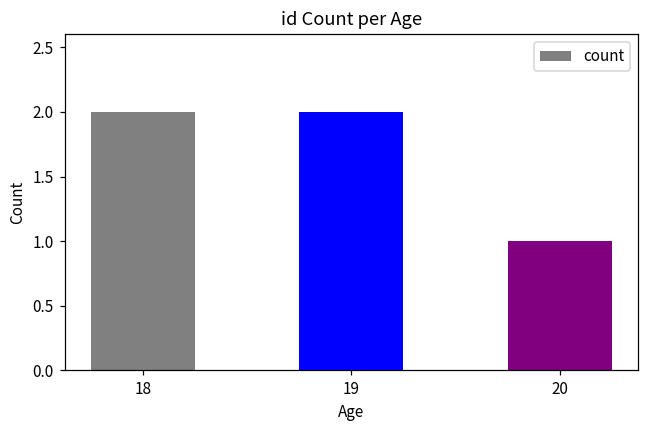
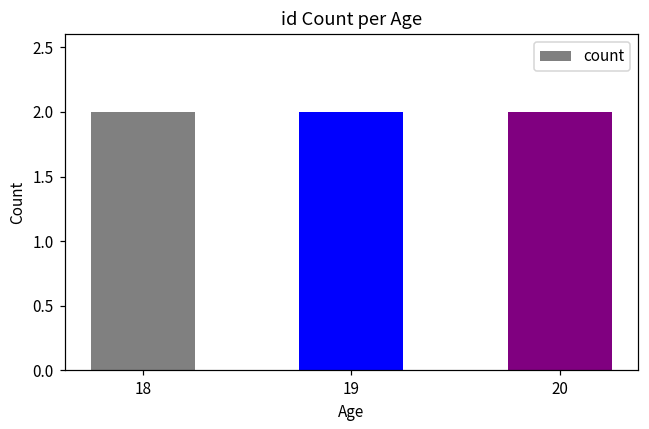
  {
    "18": 2,
    "19": 2,
-   "20": 1
+   "20": 2
  }
